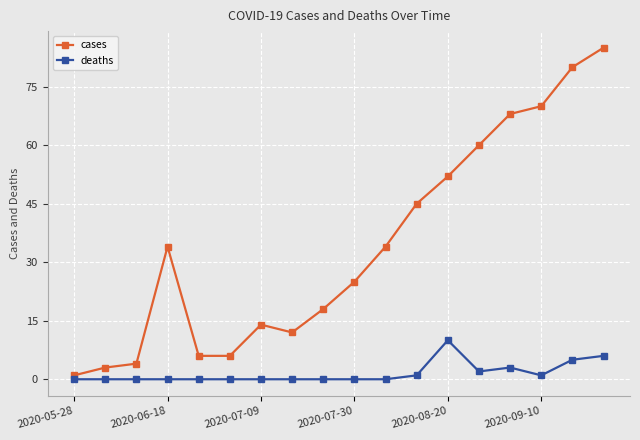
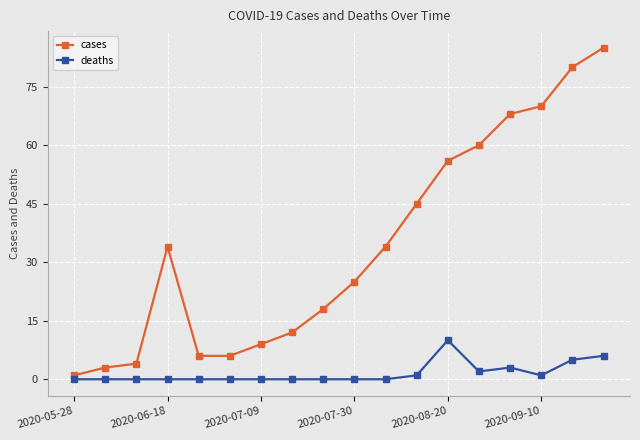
  {
    "cases": {
      "2020-05-28": 1,
      "2020-06-18": 34,
-     "2020-07-09": 14,
+     "2020-07-09": 9,
      "2020-07-30": 25,
-     "2020-08-20": 52,
+     "2020-08-20": 56,
      "2020-09-10": 70
    },
    "deaths": {
      "2020-05-28": 0,
      "2020-06-18": 0,
      "2020-07-09": 0,
      "2020-07-30": 0,
      "2020-08-20": 10,
      "2020-09-10": 1
    }
  }
